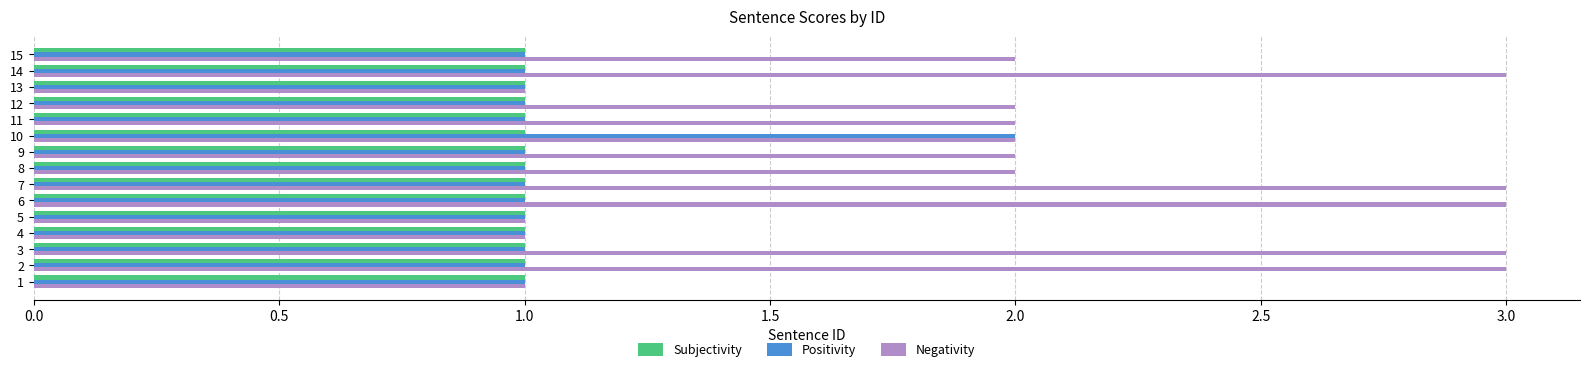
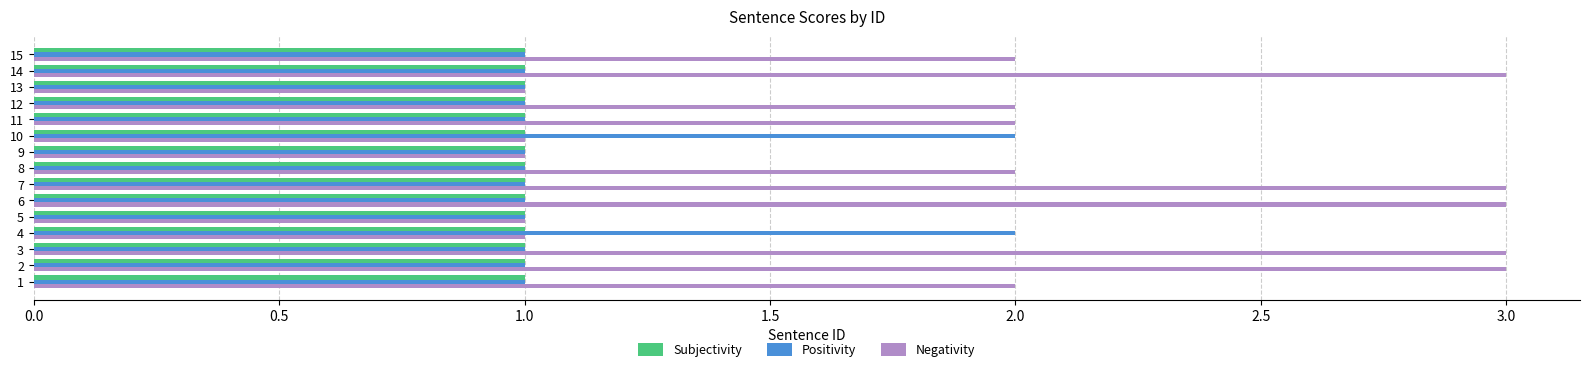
  {
    "Subjectivity": {
      "15": 1,
      "14": 1,
      "13": 1,
      "12": 1,
      "11": 1,
      "10": 1,
      "9": 1,
      "8": 1,
      "7": 1,
      "6": 1,
      "5": 1,
      "4": 1,
      "3": 1,
      "2": 1,
      "1": 1
    },
    "Positivity": {
      "15": 1,
      "14": 1,
      "13": 1,
      "12": 1,
      "11": 1,
      "10": 2,
      "9": 1,
      "8": 1,
      "7": 1,
      "6": 1,
      "5": 1,
-     "4": 1,
+     "4": 2,
      "3": 1,
      "2": 1,
      "1": 1
    },
    "Negativity": {
      "15": 2,
      "14": 3,
      "13": 1,
      "12": 2,
      "11": 2,
-     "10": 2,
-     "9": 2,
+     "10": 1,
+     "9": 1,
      "8": 2,
      "7": 3,
      "6": 3,
      "5": 1,
      "4": 1,
      "3": 3,
      "2": 3,
-     "1": 1
+     "1": 2
    }
  }
